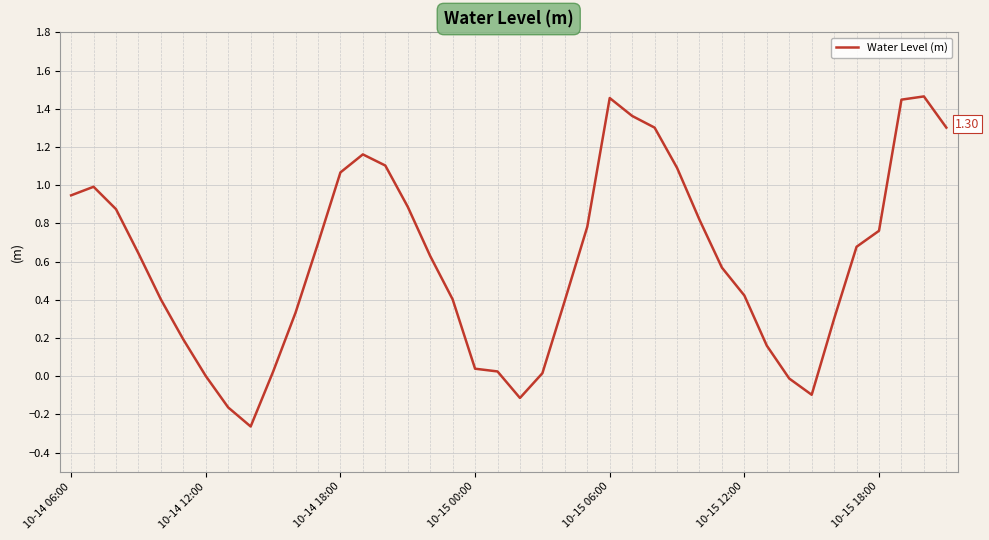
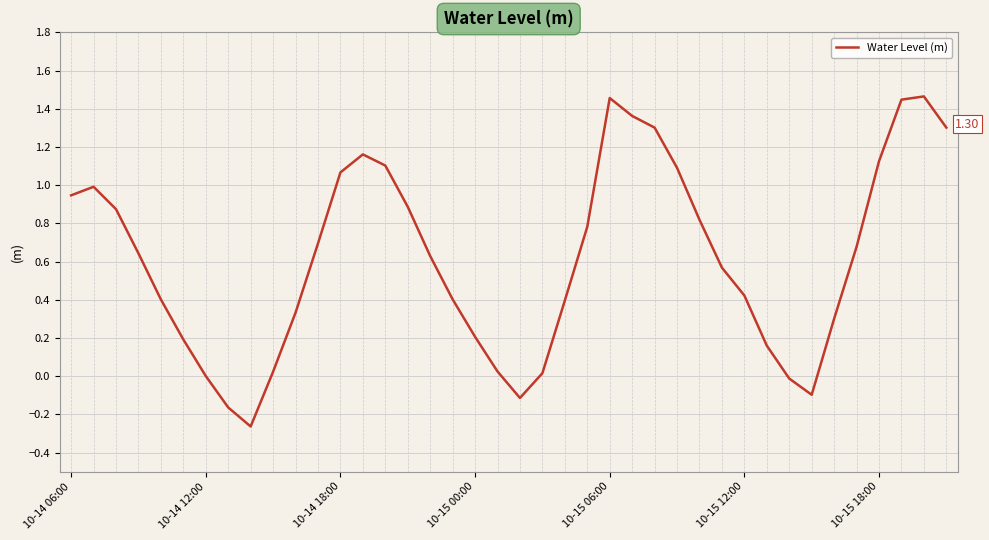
  {
    "10-14 06:00": 0.95,
    "10-14 12:00": 0.00,
    "10-14 18:00": 1.07,
-   "10-15 00:00": 0.04,
+   "10-15 00:00": 0.21,
    "10-15 06:00": 1.46,
    "10-15 12:00": 0.42,
-   "10-15 18:00": 0.76
+   "10-15 18:00": 1.13
  }
